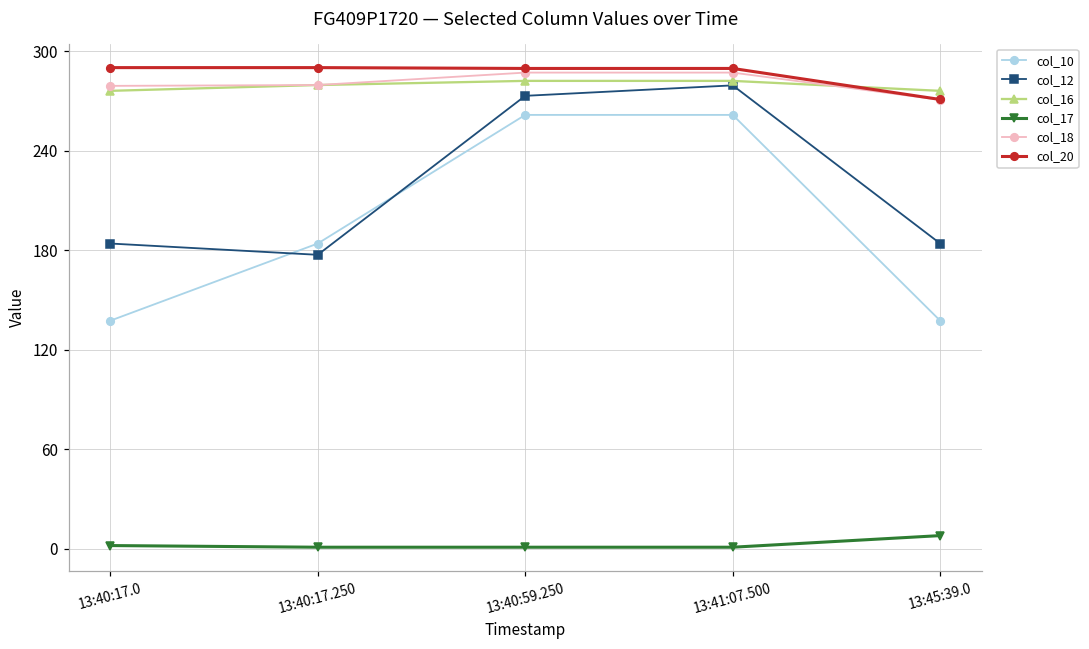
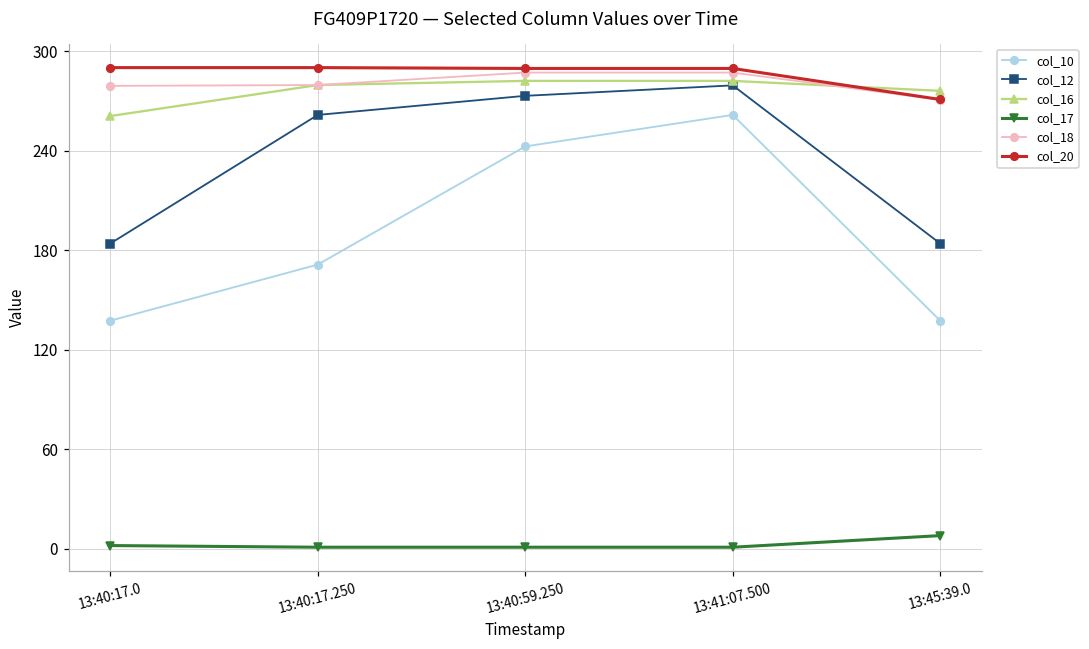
  {
    "col_10": {
      "13:40:17.0": 138,
-     "13:40:17.250": 184,
-     "13:40:59.250": 262,
+     "13:40:17.250": 171,
+     "13:40:59.250": 243,
      "13:41:07.500": 262,
      "13:45:39.0": 138
    },
    "col_12": {
      "13:40:17.0": 184,
-     "13:40:17.250": 177,
+     "13:40:17.250": 262,
      "13:40:59.250": 273,
      "13:41:07.500": 279,
      "13:45:39.0": 184
    },
    "col_16": {
-     "13:40:17.0": 276,
+     "13:40:17.0": 261,
      "13:40:59.250": 282,
      "13:41:07.500": 282,
      "13:45:39.0": 276
    },
    "col_17": {
      "13:40:17.0": 2,
      "13:40:17.250": 1,
      "13:40:59.250": 1,
      "13:41:07.500": 1,
      "13:45:39.0": 8
    },
    "col_18": {
      "13:40:17.0": 279,
      "13:40:59.250": 287,
      "13:41:07.500": 287
    },
    "col_20": {
      "13:40:17.0": 290,
      "13:40:17.250": 290,
      "13:40:59.250": 290,
      "13:41:07.500": 290
    }
  }
